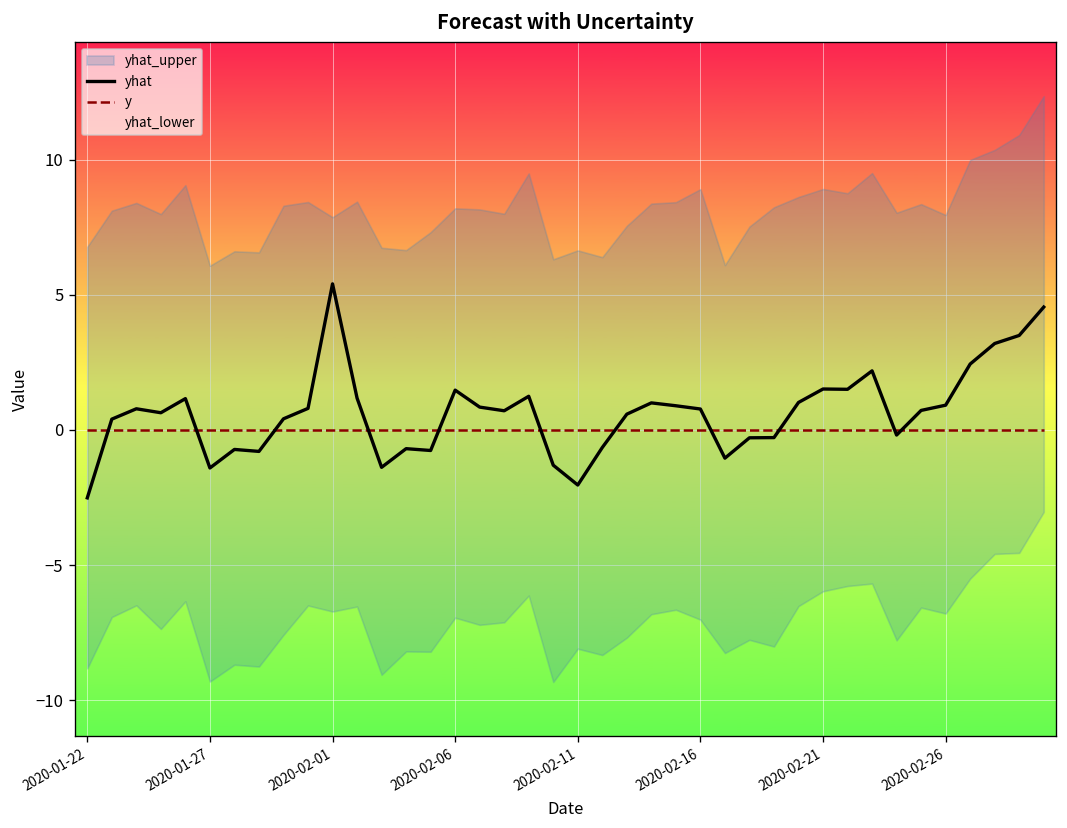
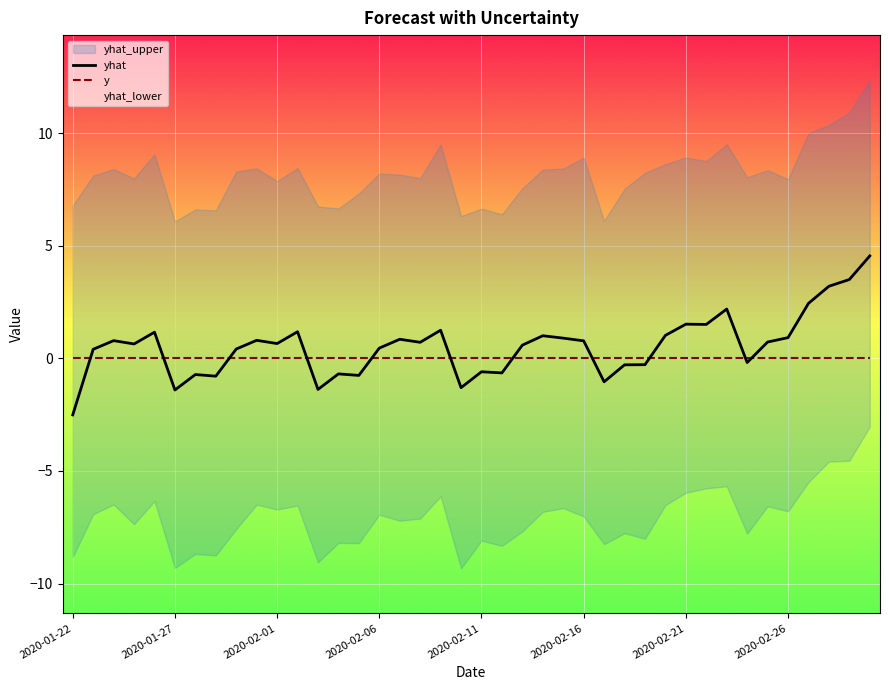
  {
    "yhat": {
      "2020-01-22": -2.5,
      "2020-01-27": -1.4,
-     "2020-02-01": 5.4,
-     "2020-02-06": 1.5,
-     "2020-02-11": -2.0,
+     "2020-02-01": 0.7,
+     "2020-02-06": 0.5,
+     "2020-02-11": -0.6,
      "2020-02-16": 0.8,
      "2020-02-21": 1.5,
      "2020-02-26": 0.9
    },
    "y": {
      "2020-01-22": 0.0,
      "2020-01-27": 0.0,
      "2020-02-01": 0.0,
      "2020-02-06": 0.0,
      "2020-02-11": 0.0,
      "2020-02-16": 0.0,
      "2020-02-21": 0.0,
      "2020-02-26": 0.0
    }
  }
